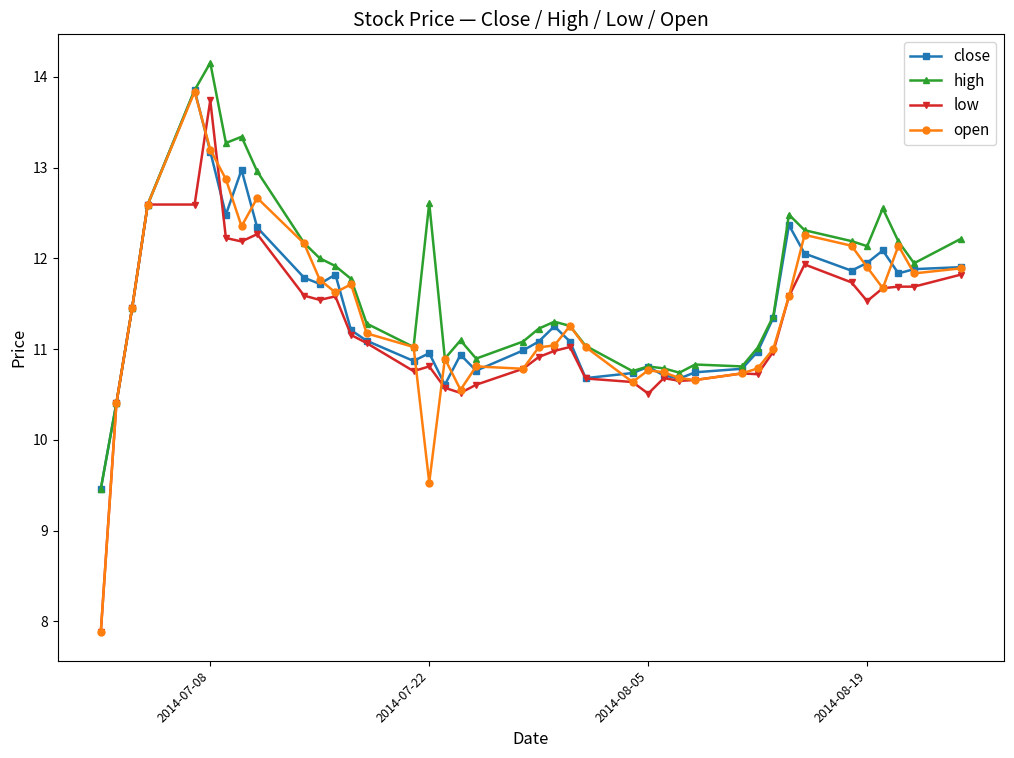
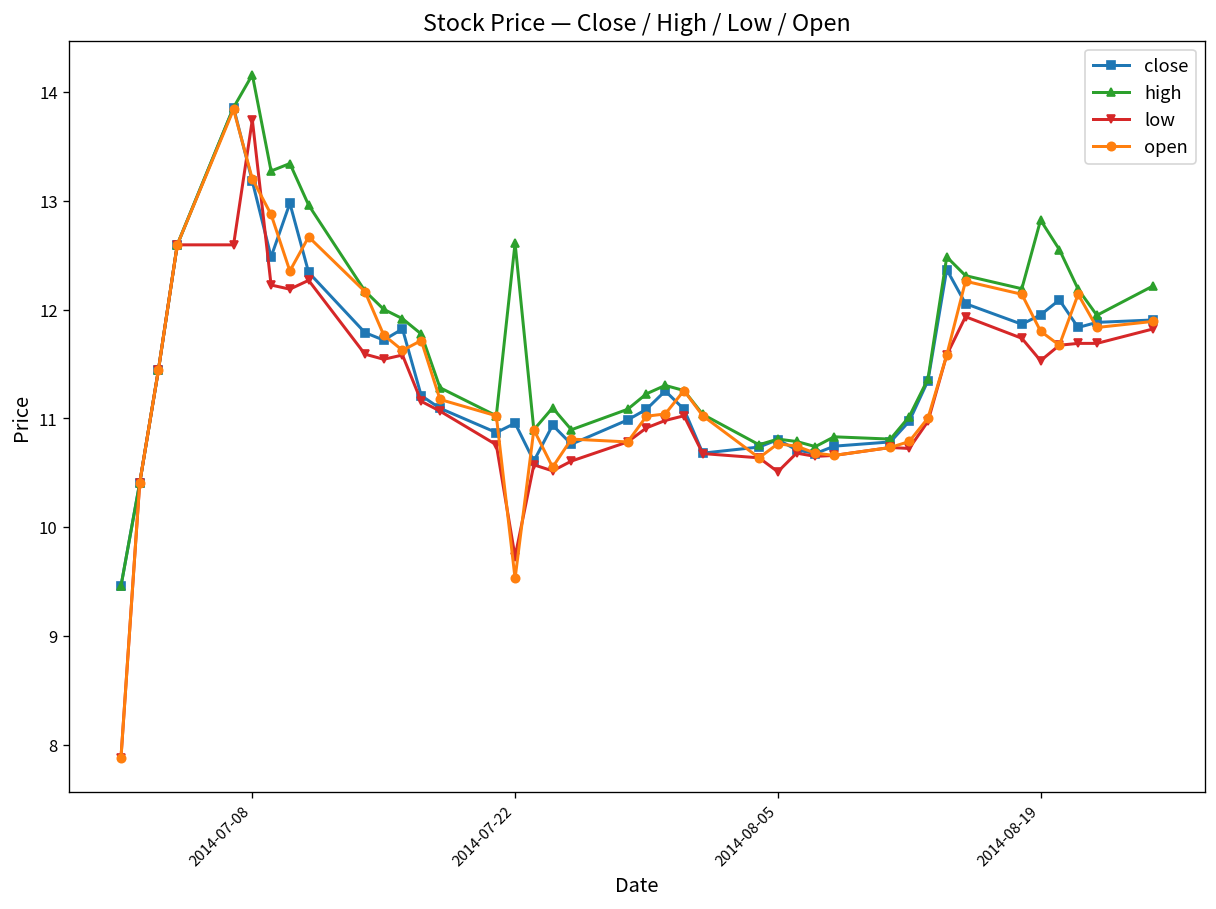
  {
    "close": {
      "2014-07-22": 11.0,
      "2014-08-19": 12.0
    },
    "high": {
      "2014-07-08": 14.2,
      "2014-07-22": 12.6,
-     "2014-08-19": 12.1
+     "2014-08-19": 12.8
    },
    "low": {
      "2014-07-08": 13.7,
-     "2014-07-22": 10.8,
+     "2014-07-22": 9.7,
      "2014-08-05": 10.5,
      "2014-08-19": 11.5
    },
    "open": {
      "2014-07-22": 9.5,
      "2014-08-05": 10.8,
-     "2014-08-19": 11.9
+     "2014-08-19": 11.8
    }
  }
